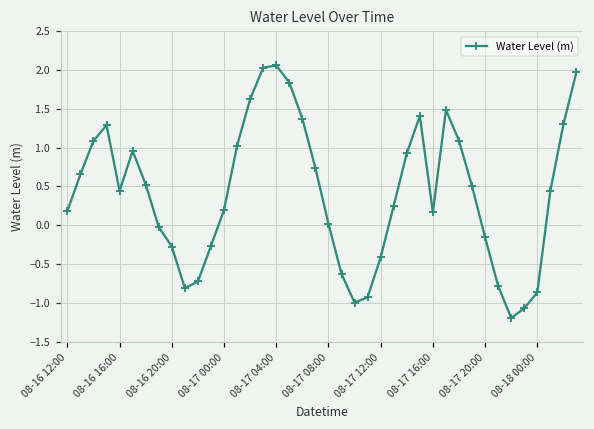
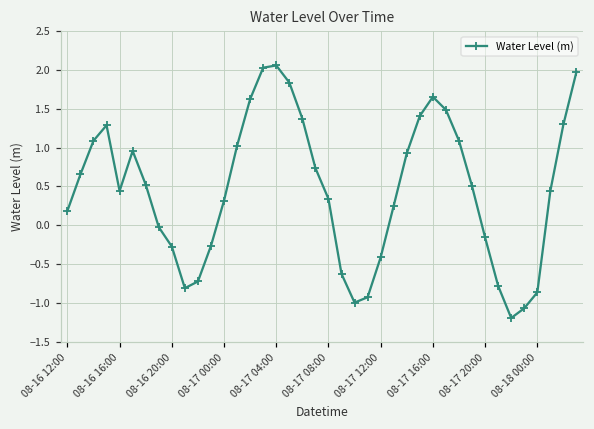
  {
    "08-16 12:00": 0.2,
    "08-16 16:00": 0.4,
    "08-16 20:00": -0.3,
-   "08-17 00:00": 0.2,
+   "08-17 00:00": 0.3,
    "08-17 04:00": 2.1,
-   "08-17 08:00": 0.0,
+   "08-17 08:00": 0.3,
    "08-17 12:00": -0.4,
-   "08-17 16:00": 0.2,
+   "08-17 16:00": 1.7,
    "08-17 20:00": -0.2,
    "08-18 00:00": -0.9
  }
